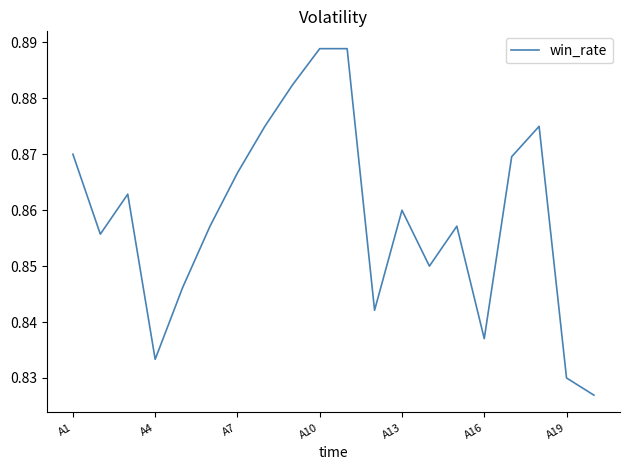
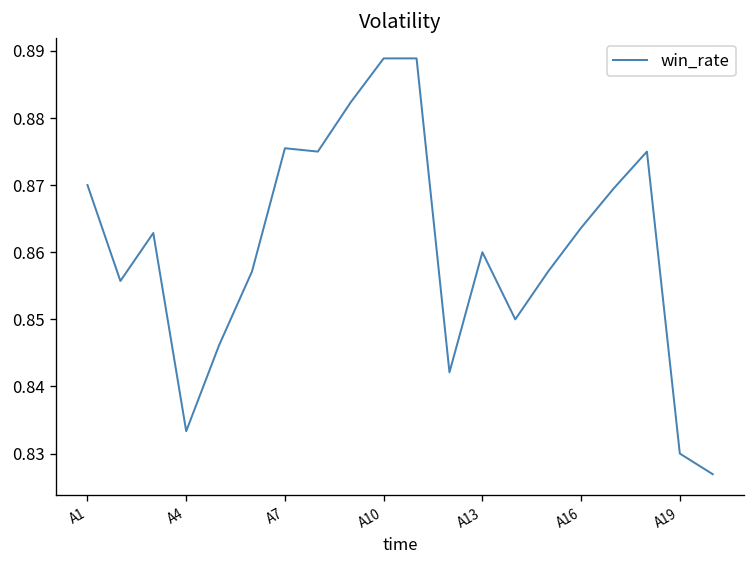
  {
    "A1": 0.870,
    "A4": 0.833,
-   "A7": 0.867,
+   "A7": 0.875,
    "A10": 0.889,
    "A13": 0.860,
-   "A16": 0.837,
+   "A16": 0.864,
    "A19": 0.830
  }
